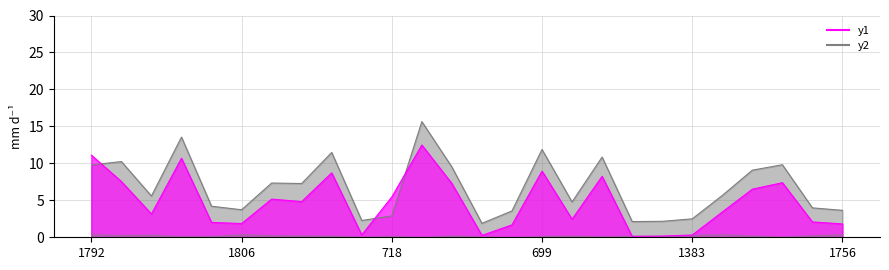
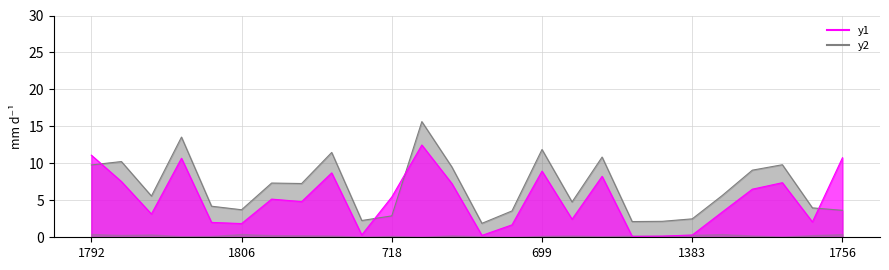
  {
    "y1": {
      "1792": 11,
      "1806": 2,
      "718": 5,
      "699": 9,
-     "1756": 2
+     "1756": 11
    }
  }
